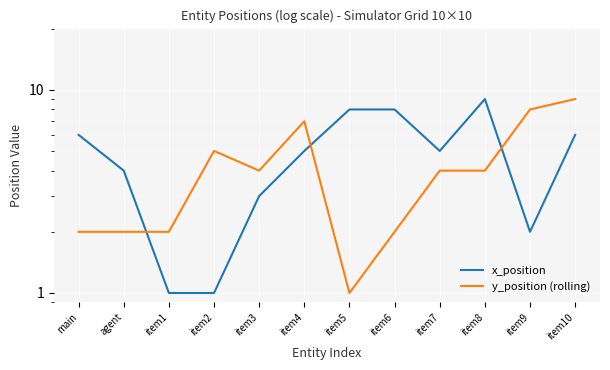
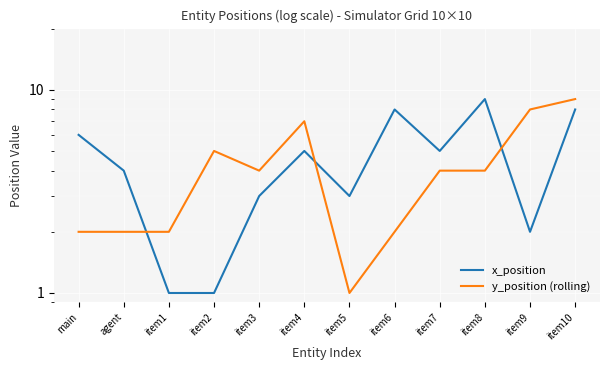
  {
    "x_position": {
      "main": 6,
      "agent": 4,
      "item1": 1,
      "item2": 1,
      "item3": 3,
      "item4": 5,
-     "item5": 8,
+     "item5": 3,
      "item6": 8,
      "item7": 5,
      "item8": 9,
      "item9": 2,
-     "item10": 6
+     "item10": 8
    },
    "y_position (rolling)": {
      "main": 2,
      "agent": 2,
      "item1": 2,
      "item2": 5,
      "item3": 4,
      "item4": 7,
      "item5": 1,
      "item6": 2,
      "item7": 4,
      "item8": 4,
      "item9": 8,
      "item10": 9
    }
  }
